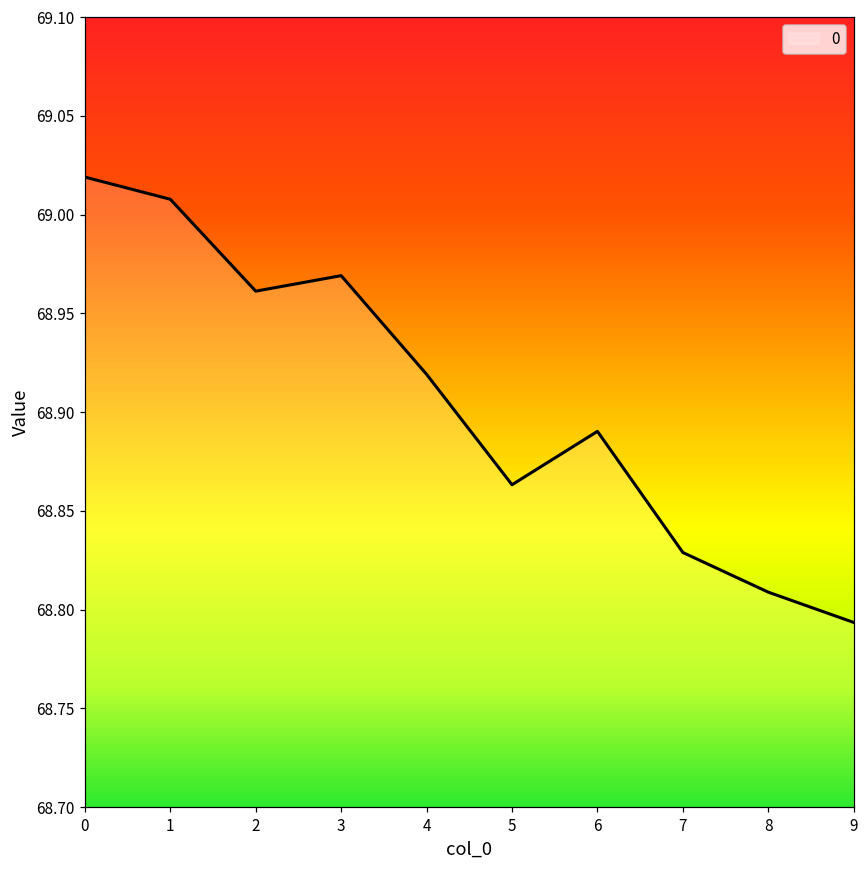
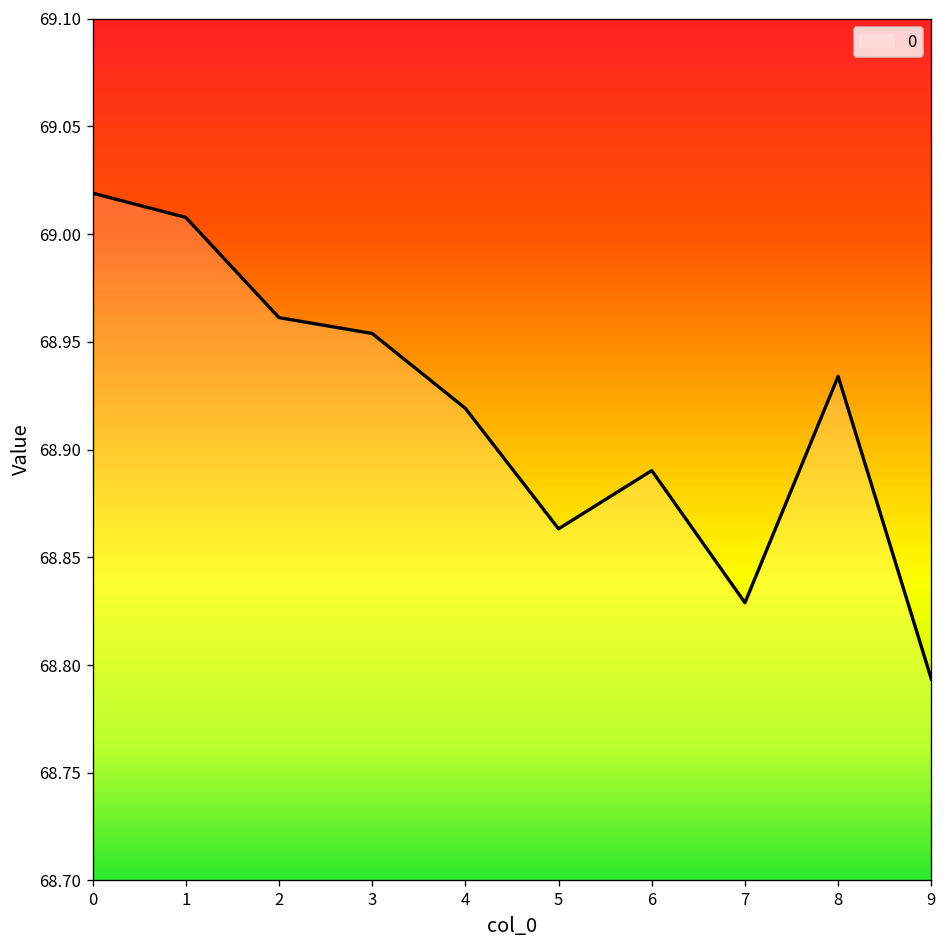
  {
    "0": 69.019,
    "1": 69.008,
    "2": 68.961,
-   "3": 68.969,
+   "3": 68.954,
    "4": 68.919,
    "5": 68.863,
    "6": 68.890,
    "7": 68.829,
-   "8": 68.809,
+   "8": 68.934,
    "9": 68.793
  }
